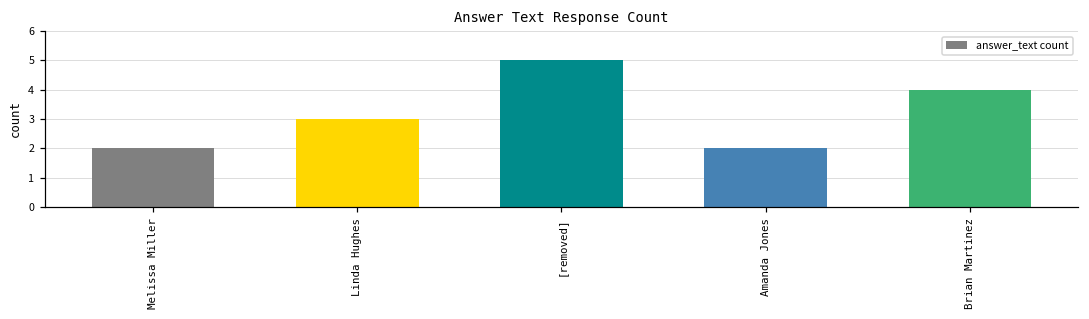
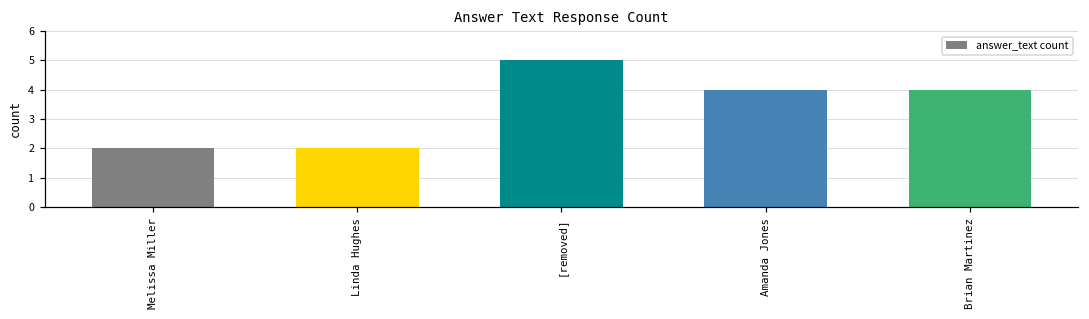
  {
    "Melissa Miller": 2,
-   "Linda Hughes": 3,
+   "Linda Hughes": 2,
    "[removed]": 5,
-   "Amanda Jones": 2,
+   "Amanda Jones": 4,
    "Brian Martinez": 4
  }
